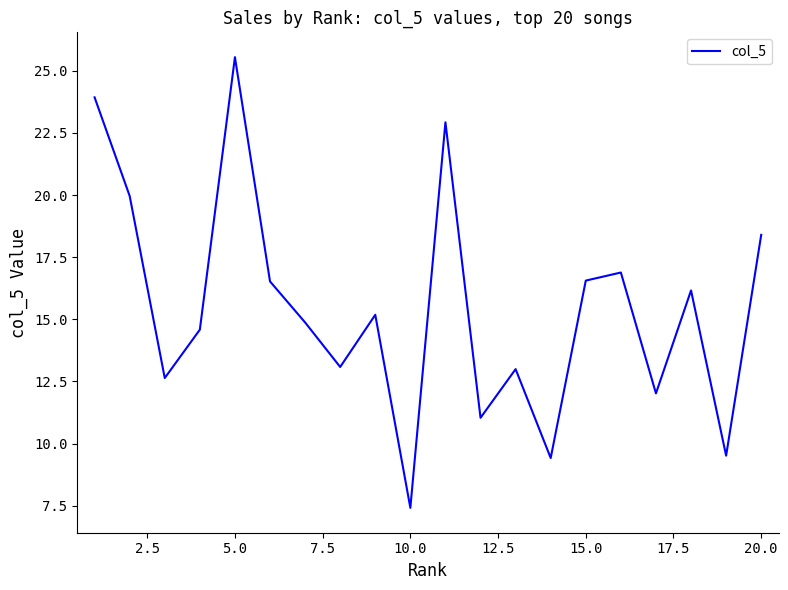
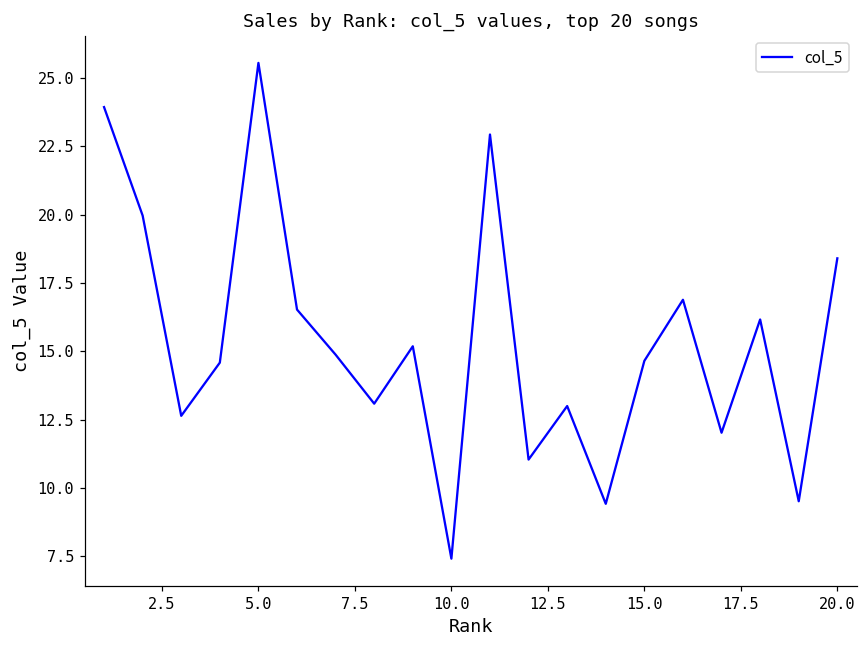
  {
    "5.0": 25.5,
    "10.0": 7.4,
-   "15.0": 16.6,
+   "15.0": 14.6,
    "20.0": 18.4
  }
